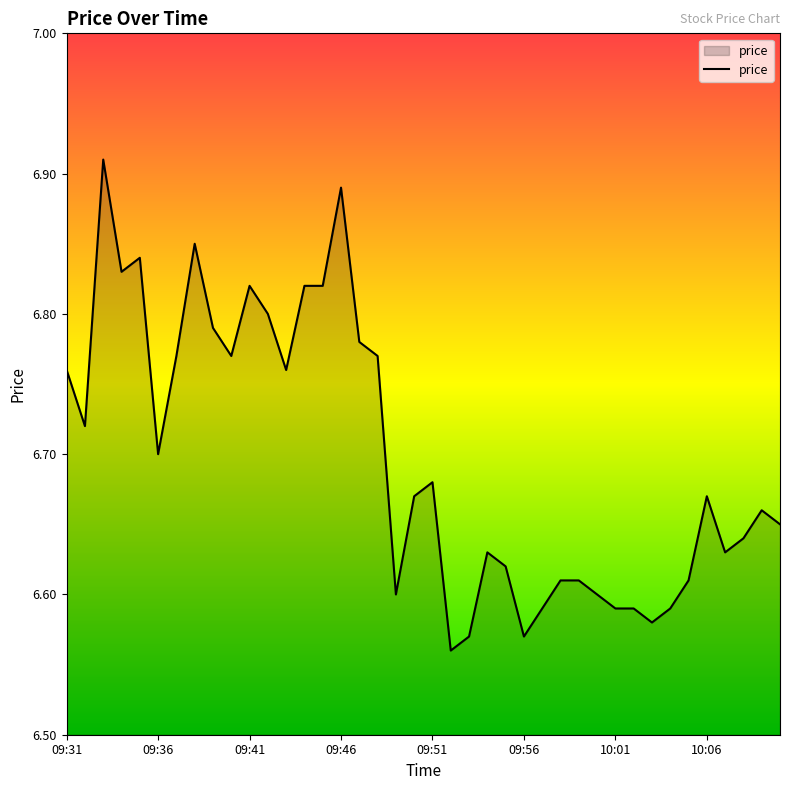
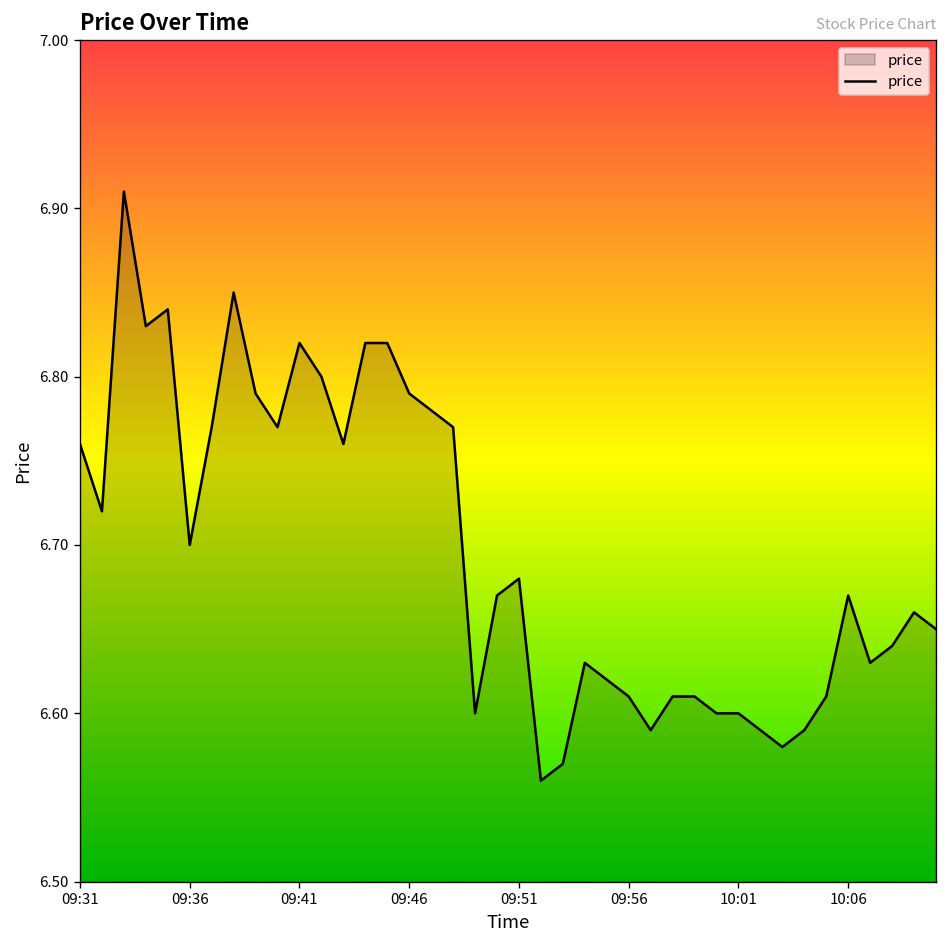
  {
    "09:31": 6.76,
    "09:36": 6.70,
    "09:41": 6.82,
-   "09:46": 6.89,
+   "09:46": 6.79,
    "09:51": 6.68,
-   "09:56": 6.57,
-   "10:01": 6.59,
+   "09:56": 6.61,
+   "10:01": 6.60,
    "10:06": 6.67
  }
